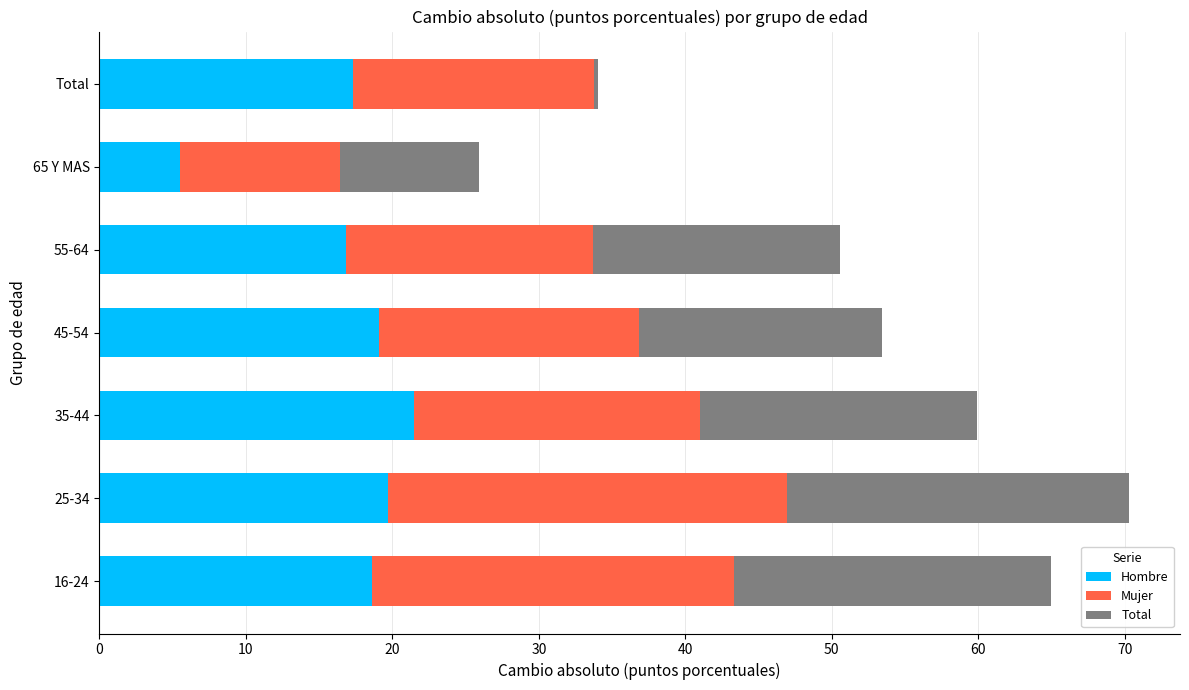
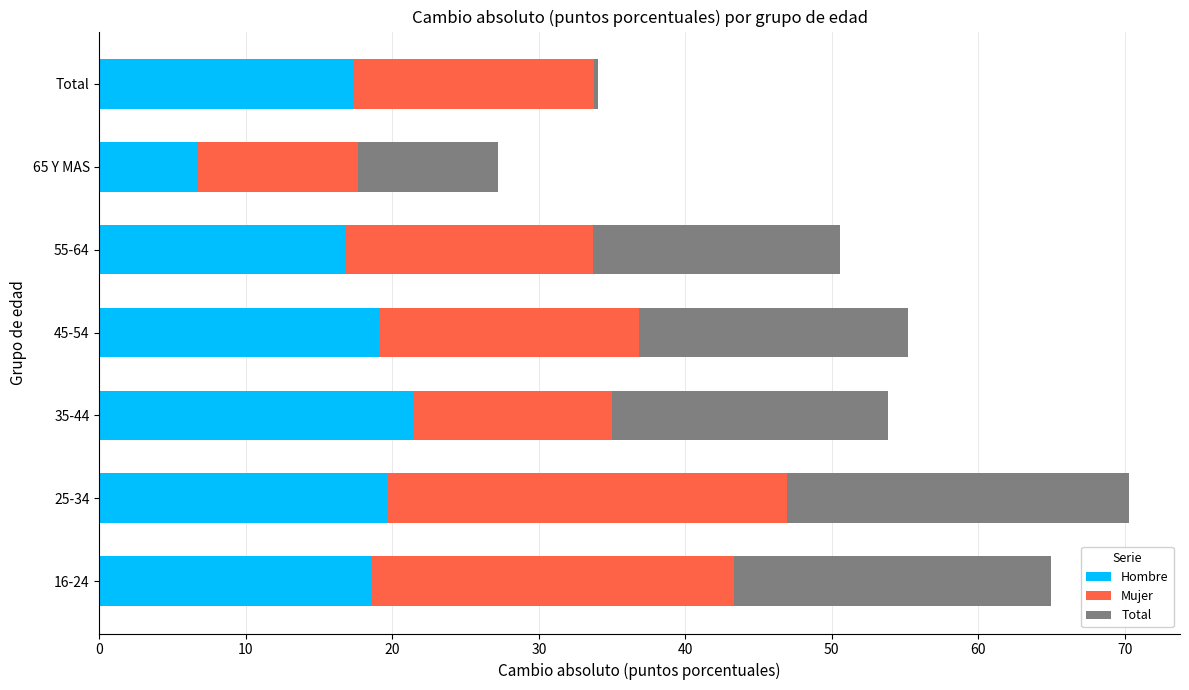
  {
    "Hombre": {
      "Total": 17.3,
-     "65 Y MAS": 5.5,
+     "65 Y MAS": 6.8,
      "55-64": 16.8,
      "45-54": 19.1,
      "35-44": 21.5,
      "25-34": 19.7,
      "16-24": 18.6
    },
    "Mujer": {
      "Total": 16.4,
      "65 Y MAS": 10.9,
      "55-64": 16.9,
      "45-54": 17.7,
-     "35-44": 19.5,
+     "35-44": 13.5,
      "25-34": 27.2,
      "16-24": 24.7
    },
    "Total": {
      "Total": 0.3,
      "65 Y MAS": 9.5,
      "55-64": 16.8,
-     "45-54": 16.6,
+     "45-54": 18.4,
      "35-44": 18.9,
      "25-34": 23.3,
      "16-24": 21.6
    }
  }
